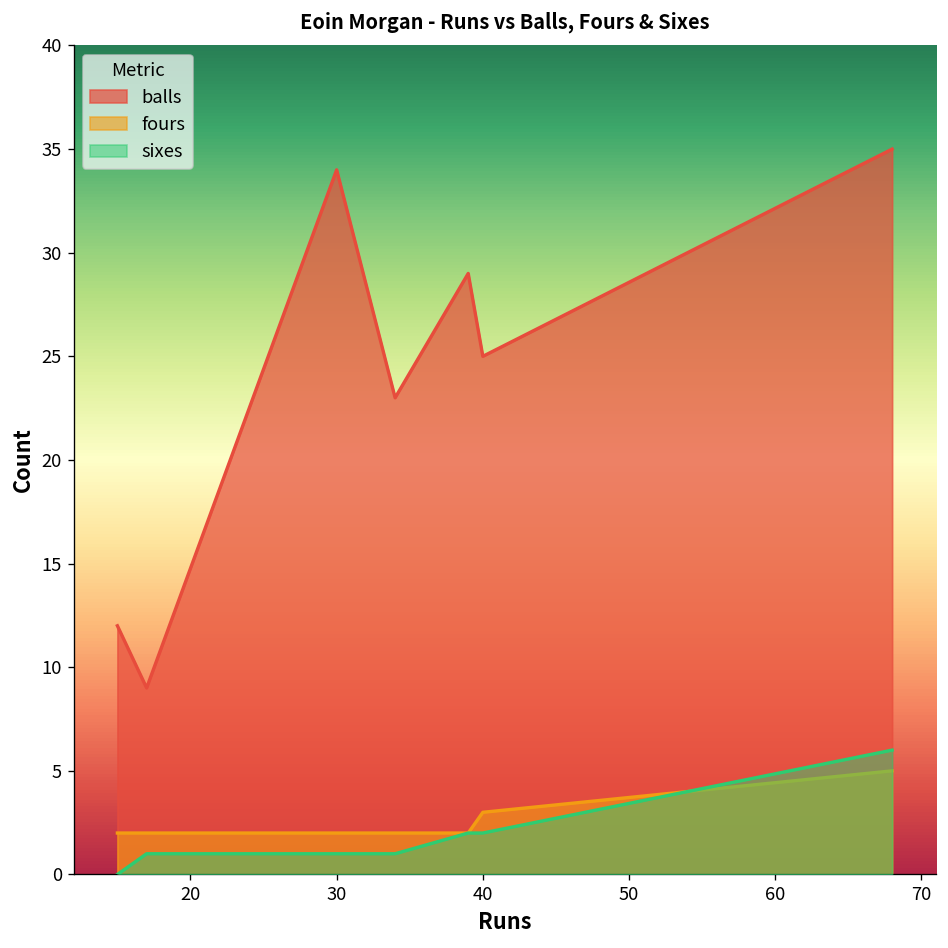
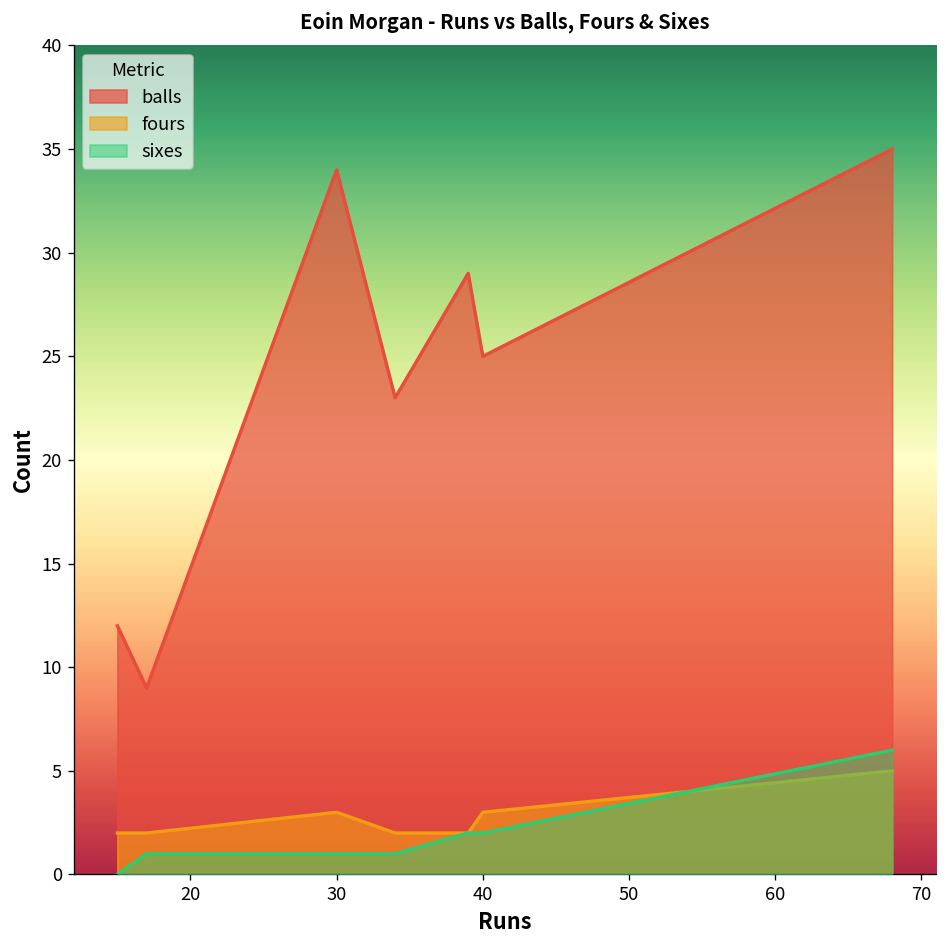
  {
    "balls": {
      "30": 34,
      "40": 25
    },
    "fours": {
-     "30": 2,
+     "30": 3,
      "40": 3
    },
    "sixes": {
      "30": 1,
      "40": 2
    }
  }
